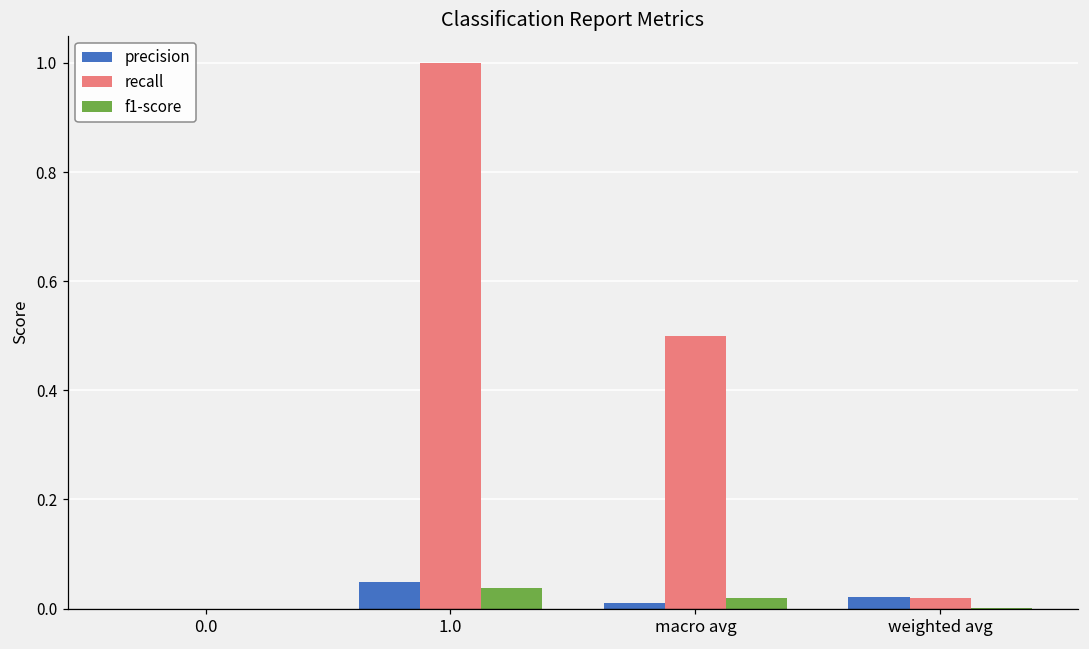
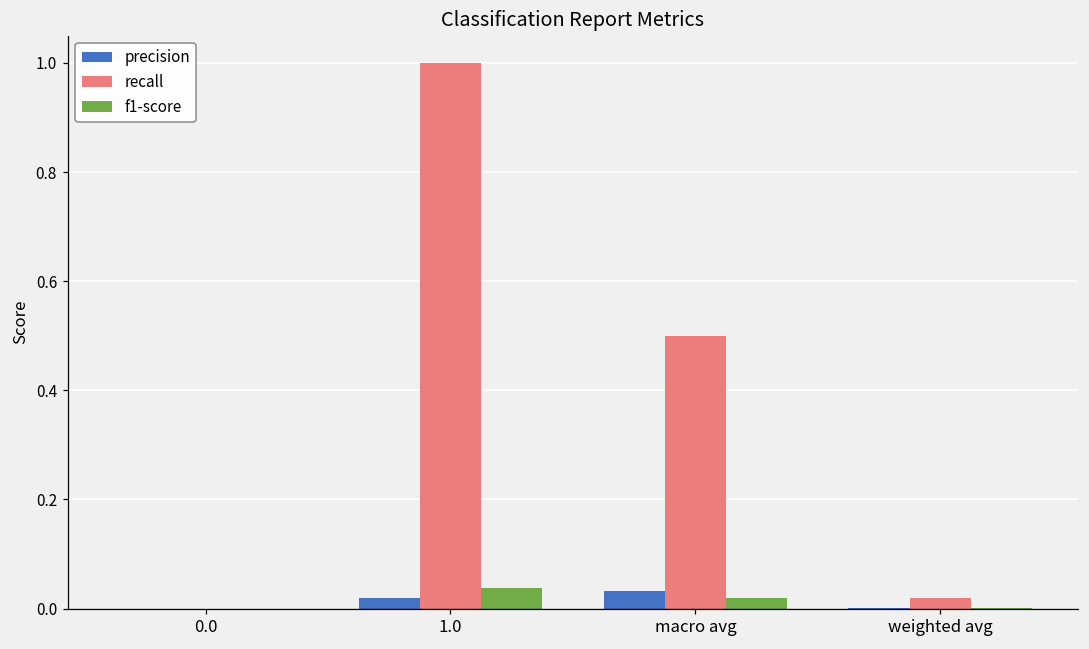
  {
    "precision": {
      "0.0": 0.00,
-     "1.0": 0.05,
-     "macro avg": 0.01,
-     "weighted avg": 0.02
+     "1.0": 0.02,
+     "macro avg": 0.03,
+     "weighted avg": 0.00
    },
    "recall": {
      "0.0": 0.00,
      "1.0": 1.00,
      "macro avg": 0.50,
      "weighted avg": 0.02
    },
    "f1-score": {
      "0.0": 0.00,
      "1.0": 0.04,
      "macro avg": 0.02
    }
  }
